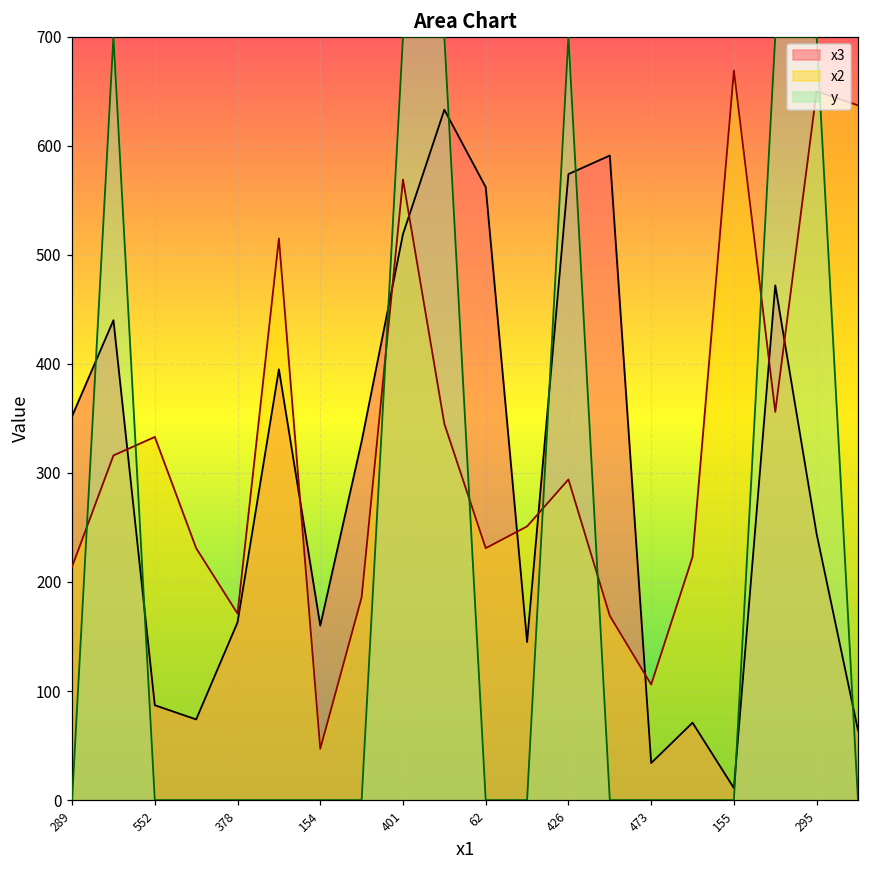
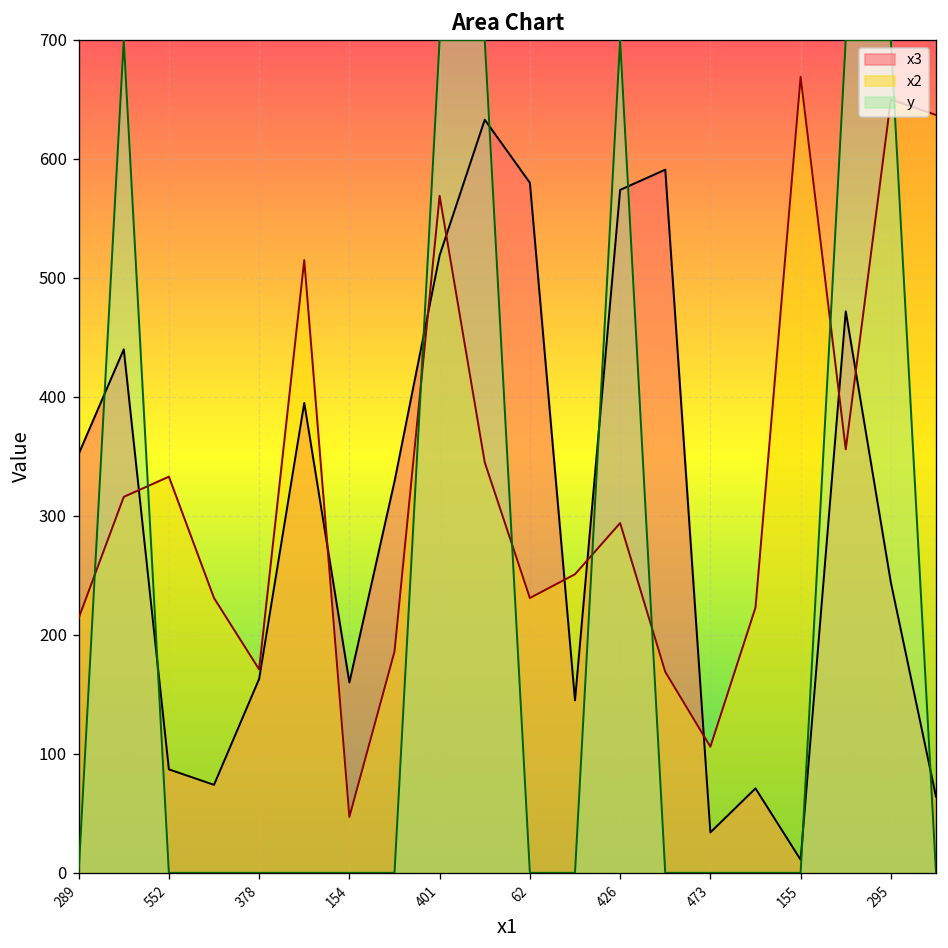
  {
    "x3": {
      "289": 350,
      "552": 90,
      "378": 160,
      "154": 160,
      "401": 520,
-     "62": 560,
+     "62": 580,
      "426": 570,
      "473": 30,
      "155": 10,
      "295": 240
    },
    "x2": {
      "289": 210,
      "552": 330,
      "378": 170,
      "154": 50,
      "401": 570,
      "62": 230,
      "426": 290,
      "473": 110,
      "155": 670
    },
    "y": {
      "289": 0,
      "552": 0,
      "378": 0,
      "154": 0,
      "401": 700,
      "62": 0,
      "426": 700,
      "473": 0,
      "155": 0,
      "295": 700
    }
  }
